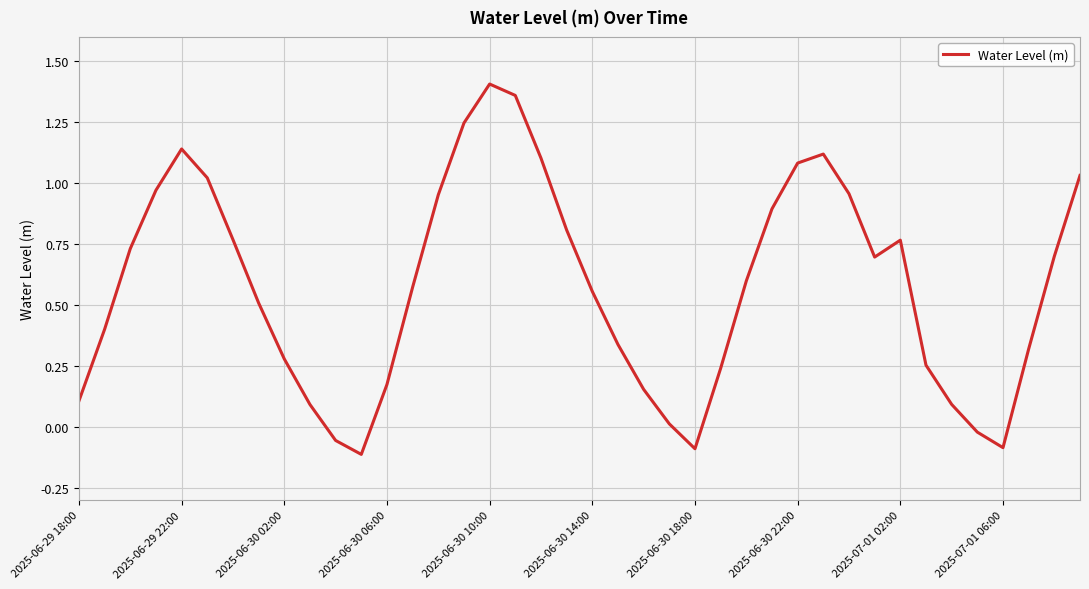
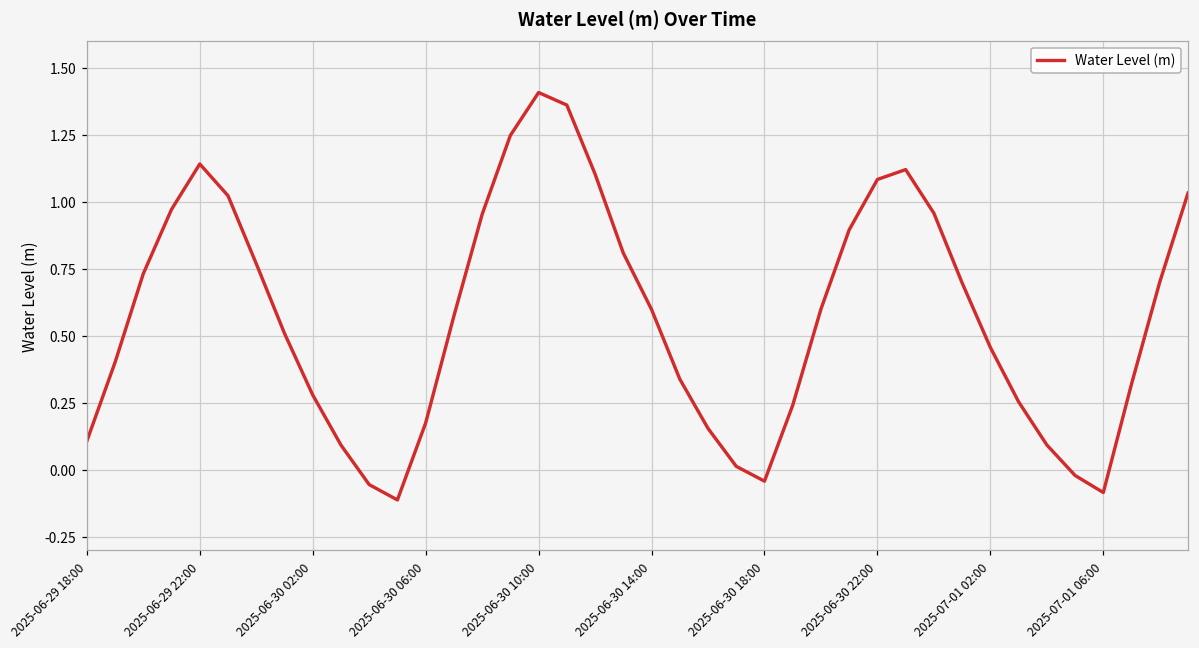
  {
    "2025-06-29 18:00": 0.11,
    "2025-06-29 22:00": 1.14,
    "2025-06-30 02:00": 0.28,
    "2025-06-30 06:00": 0.17,
    "2025-06-30 10:00": 1.41,
-   "2025-06-30 14:00": 0.56,
-   "2025-06-30 18:00": -0.09,
+   "2025-06-30 14:00": 0.60,
+   "2025-06-30 18:00": -0.04,
    "2025-06-30 22:00": 1.08,
-   "2025-07-01 02:00": 0.77,
+   "2025-07-01 02:00": 0.46,
    "2025-07-01 06:00": -0.08
  }
